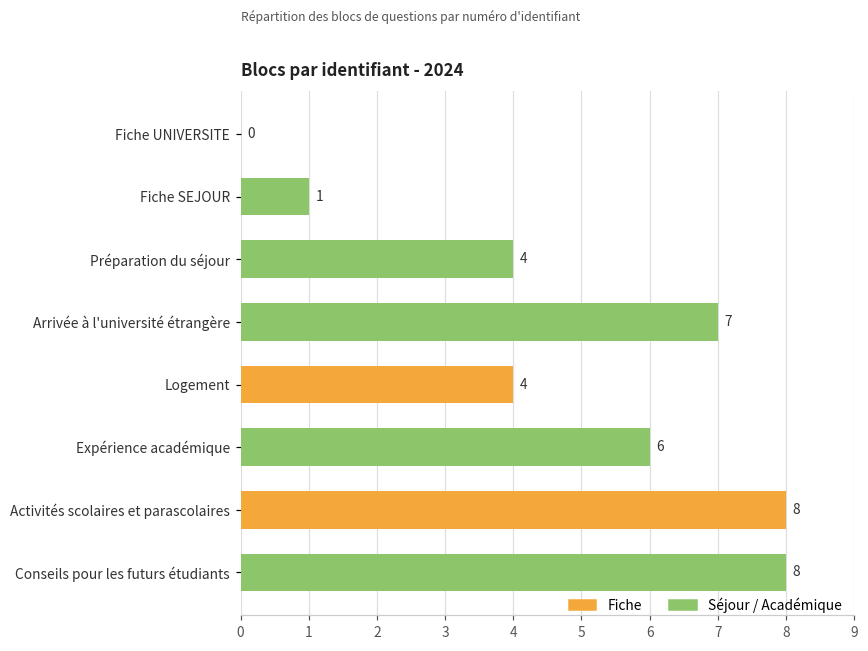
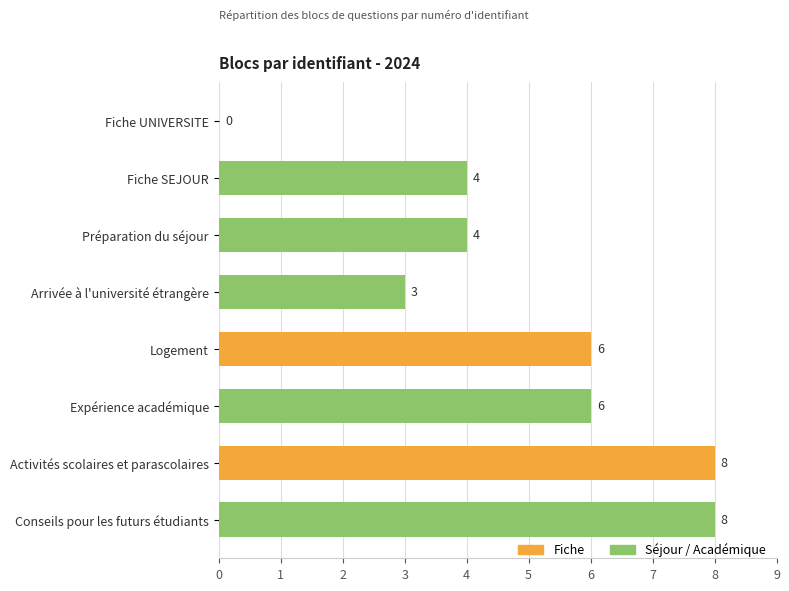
  {
    "Fiche UNIVERSITE": 0,
-   "Fiche SEJOUR": 1,
+   "Fiche SEJOUR": 4,
    "Préparation du séjour": 4,
-   "Arrivée à l'université étrangère": 7,
-   "Logement": 4,
+   "Arrivée à l'université étrangère": 3,
+   "Logement": 6,
    "Expérience académique": 6,
    "Activités scolaires et parascolaires": 8,
    "Conseils pour les futurs étudiants": 8
  }
